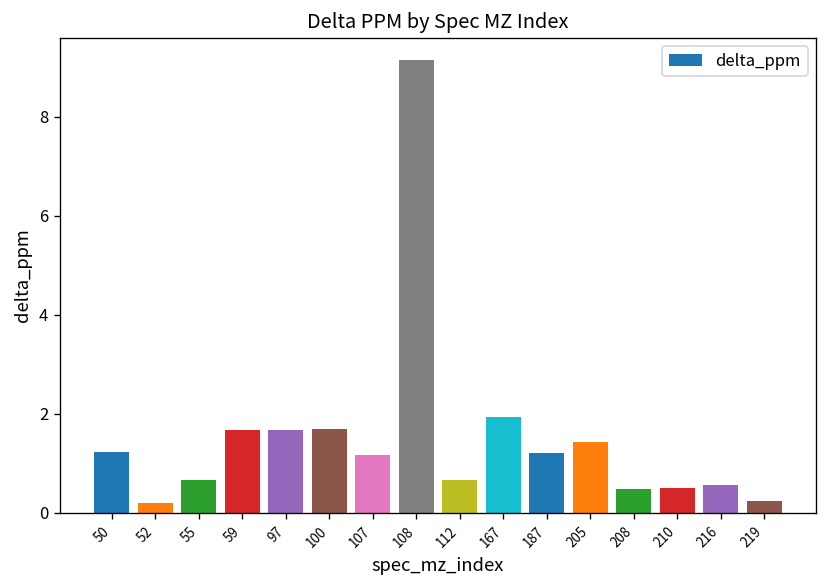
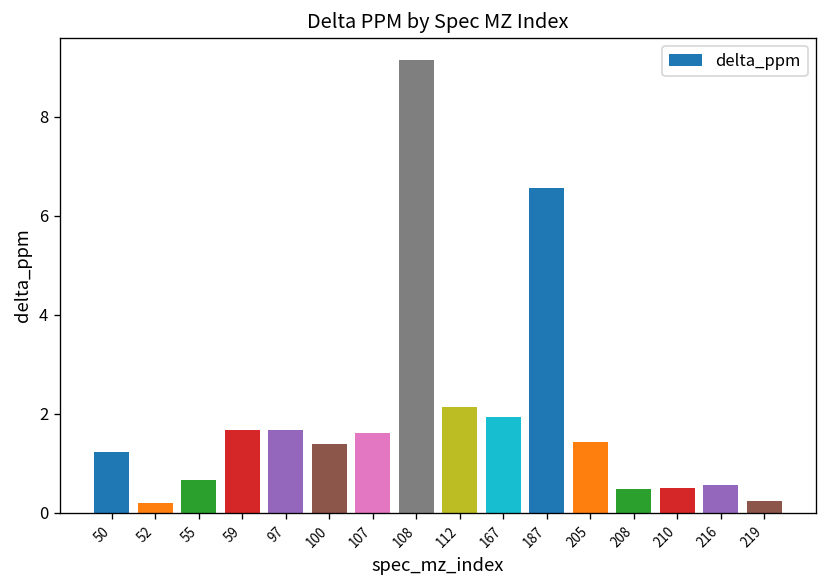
  {
    "50": 1.2,
    "52": 0.2,
    "55": 0.7,
    "59": 1.7,
    "97": 1.7,
-   "100": 1.7,
-   "107": 1.2,
+   "100": 1.4,
+   "107": 1.6,
    "108": 9.1,
-   "112": 0.7,
+   "112": 2.1,
    "167": 1.9,
-   "187": 1.2,
+   "187": 6.6,
    "205": 1.4,
    "208": 0.5,
    "210": 0.5,
    "216": 0.6,
    "219": 0.2
  }
